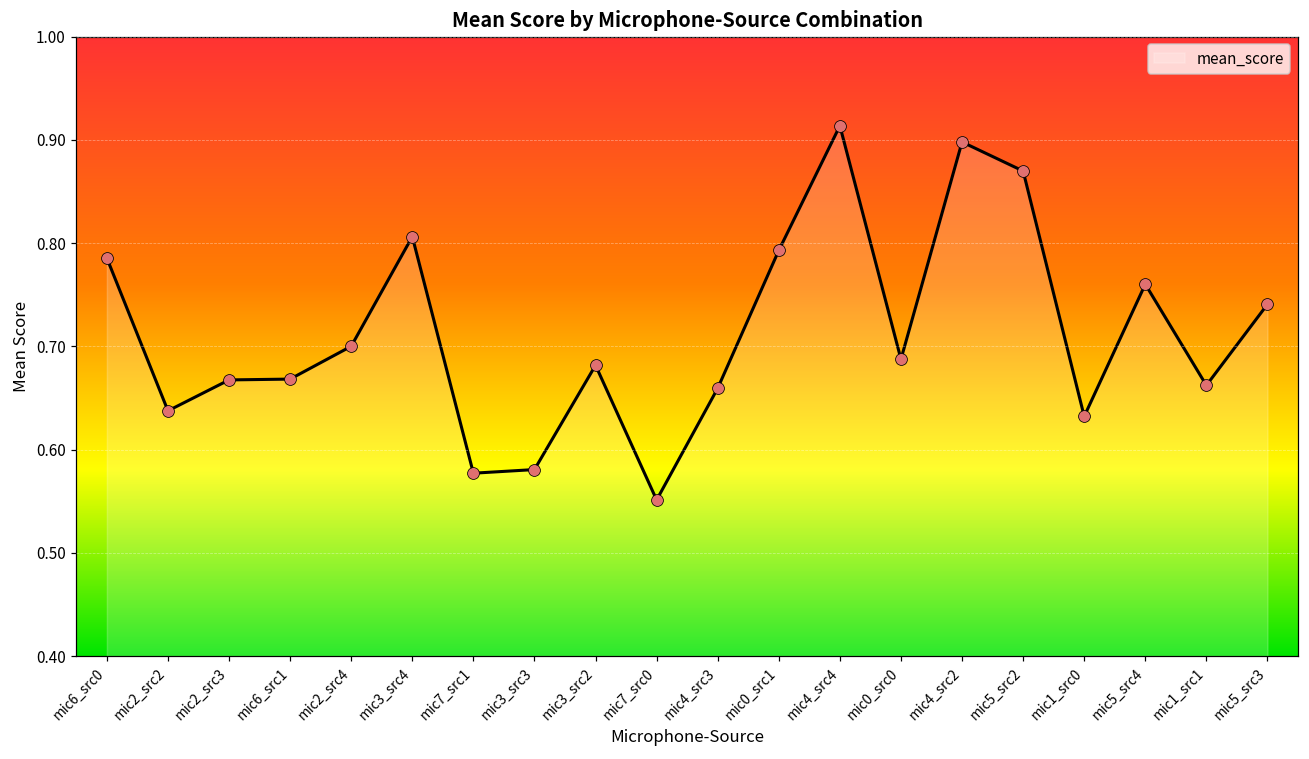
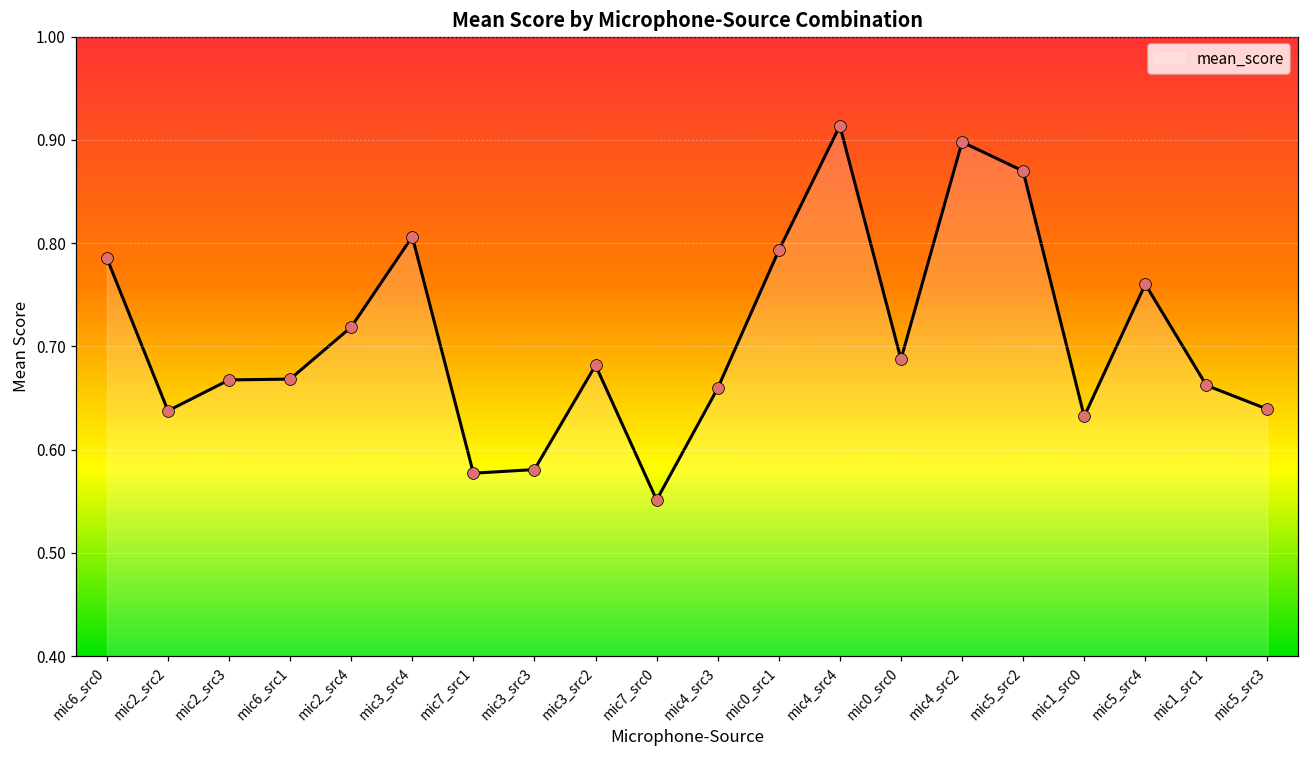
  {
    "mic6_src0": 0.79,
    "mic2_src2": 0.64,
    "mic2_src3": 0.67,
    "mic6_src1": 0.67,
-   "mic2_src4": 0.70,
+   "mic2_src4": 0.72,
    "mic3_src4": 0.81,
    "mic7_src1": 0.58,
    "mic3_src3": 0.58,
    "mic3_src2": 0.68,
    "mic7_src0": 0.55,
    "mic4_src3": 0.66,
    "mic0_src1": 0.79,
    "mic4_src4": 0.91,
    "mic0_src0": 0.69,
    "mic4_src2": 0.90,
    "mic5_src2": 0.87,
    "mic1_src0": 0.63,
    "mic5_src4": 0.76,
    "mic1_src1": 0.66,
-   "mic5_src3": 0.74
+   "mic5_src3": 0.64
  }
